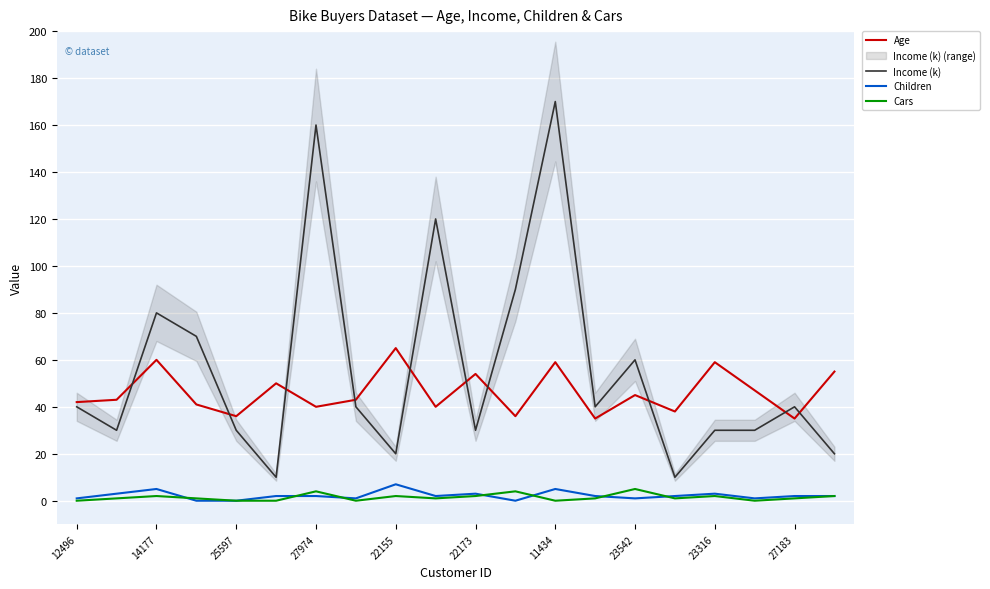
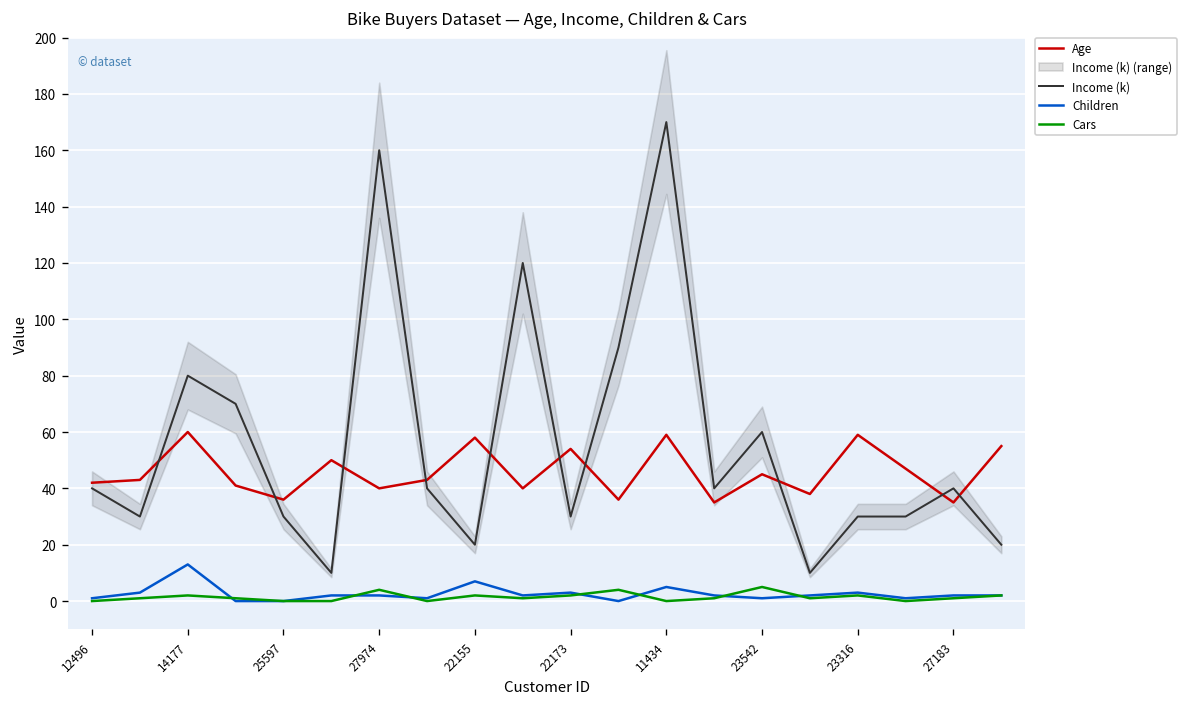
  {
    "Age": {
      "12496": 42,
      "14177": 60,
      "25597": 36,
      "27974": 40,
-     "22155": 65,
+     "22155": 58,
      "22173": 54,
      "11434": 59,
      "23542": 45,
      "23316": 59,
      "27183": 35
    },
    "Children": {
-     "14177": 5,
+     "14177": 13,
      "27974": 2,
      "22155": 7,
      "11434": 5,
      "23542": 1
    },
    "Cars": {
      "14177": 2,
      "27974": 4,
      "22155": 2,
      "11434": 0,
      "23542": 5
    }
  }
